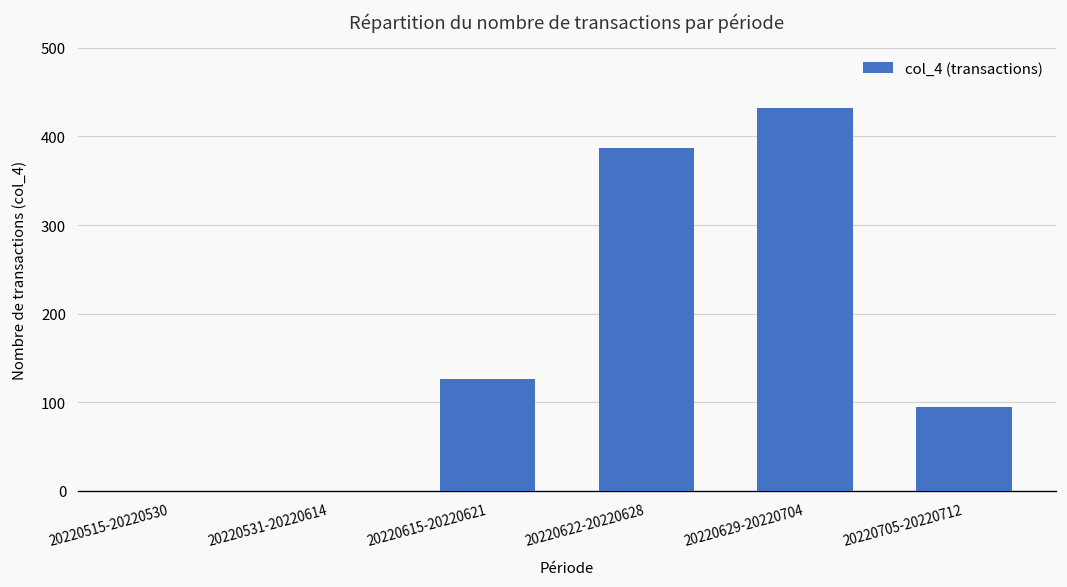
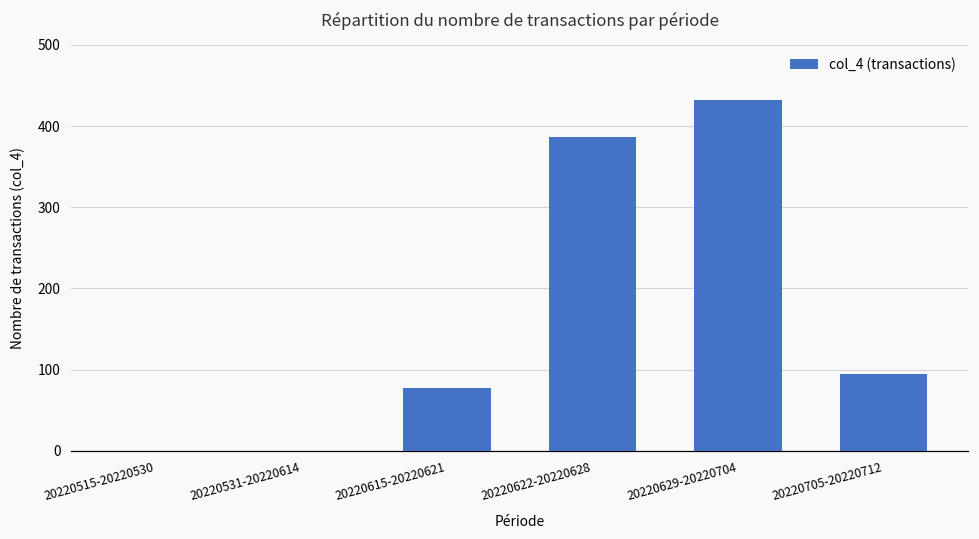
  {
    "20220515-20220530": 0,
    "20220531-20220614": 0,
-   "20220615-20220621": 130,
+   "20220615-20220621": 80,
    "20220622-20220628": 390,
    "20220629-20220704": 430,
    "20220705-20220712": 90
  }
